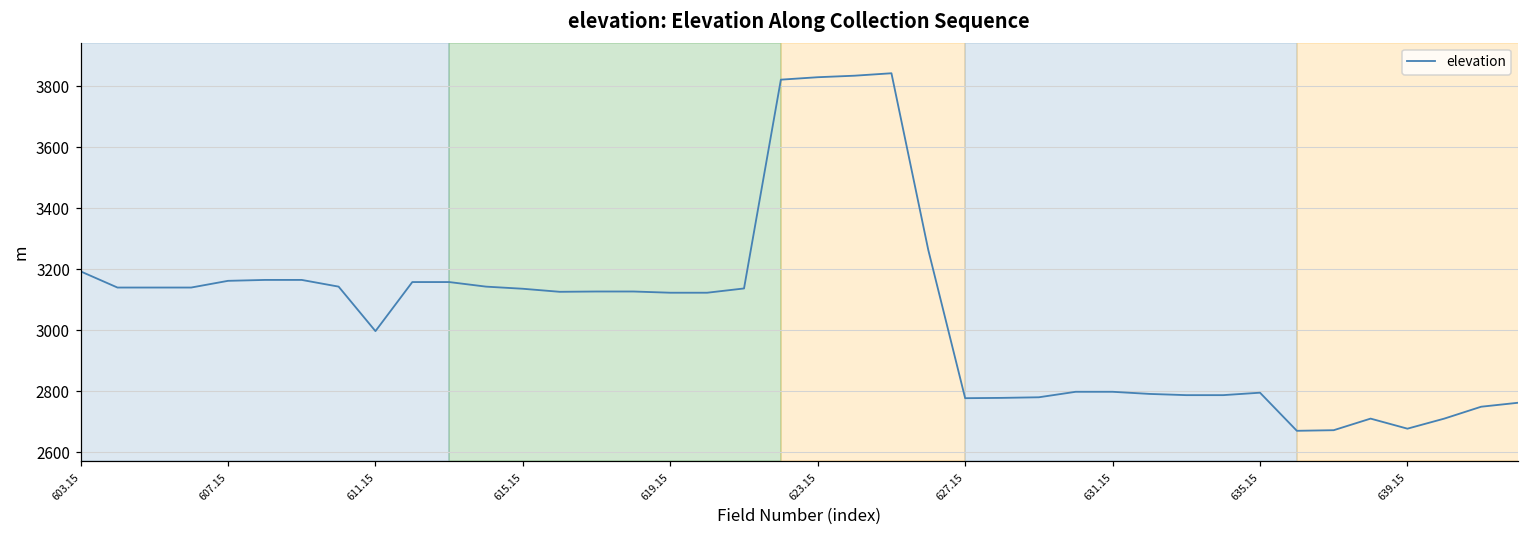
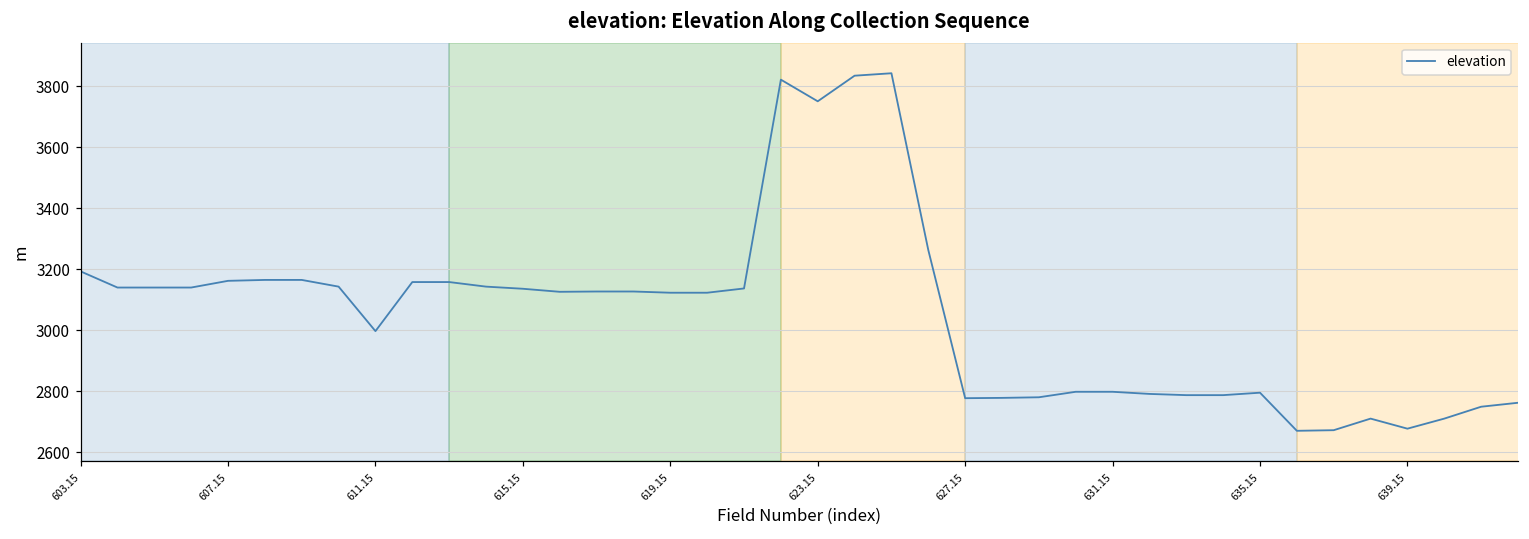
  {
    "603.15": 3190,
    "607.15": 3160,
    "611.15": 3000,
    "615.15": 3140,
    "619.15": 3120,
-   "623.15": 3830,
+   "623.15": 3750,
    "627.15": 2780,
    "631.15": 2800,
    "635.15": 2800,
    "639.15": 2680
  }
